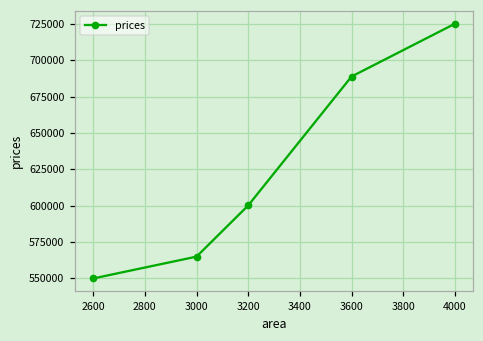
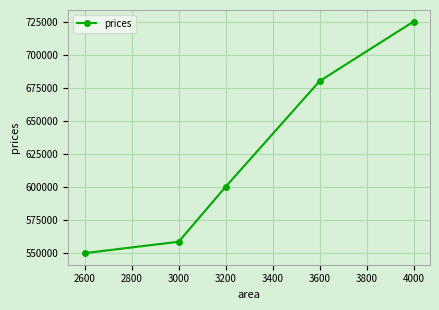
  {
    "2600": 550000,
-   "3000": 565000,
+   "3000": 559000,
    "3200": 600000,
-   "3600": 689000,
+   "3600": 680000,
    "4000": 725000
  }
